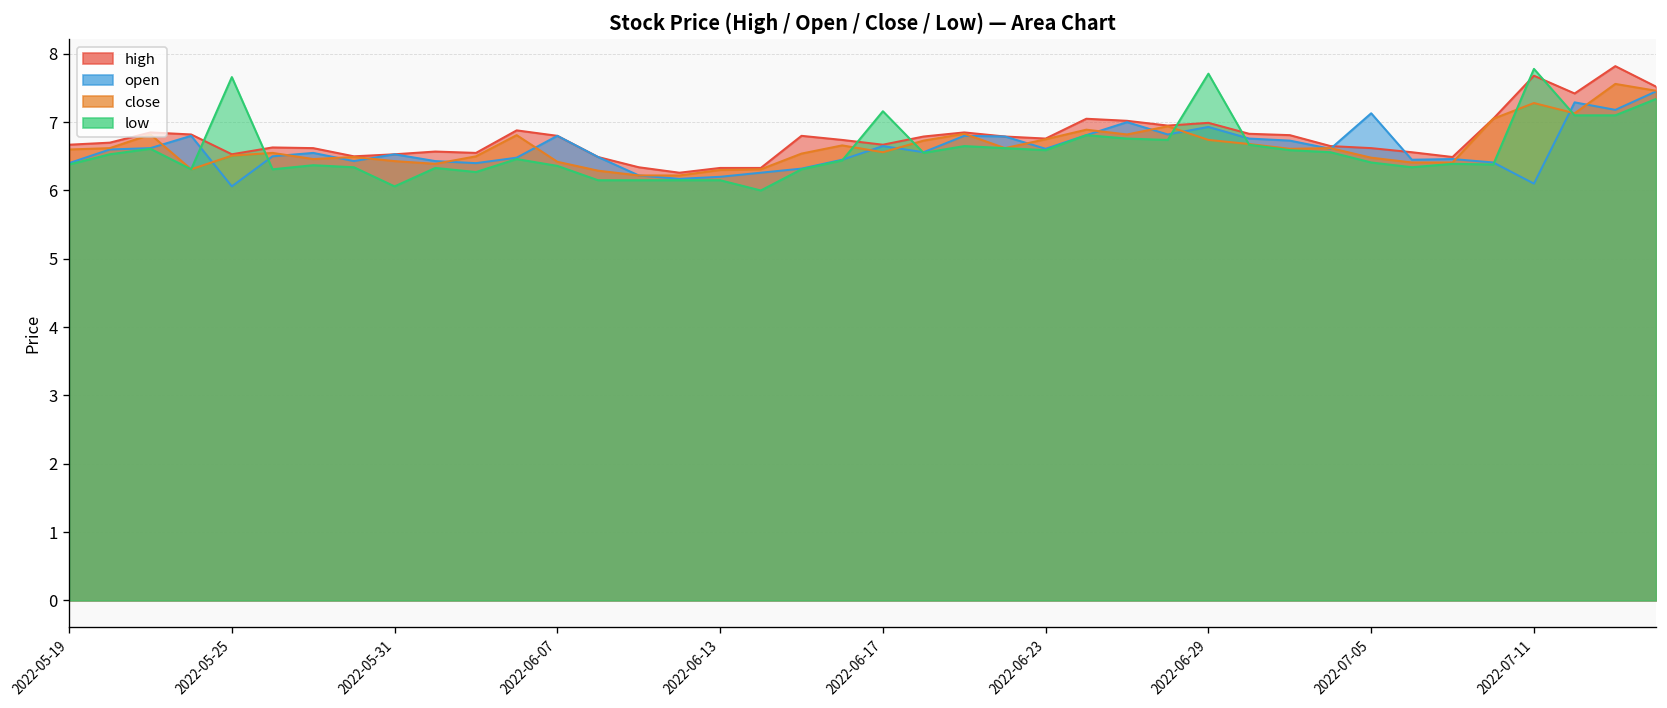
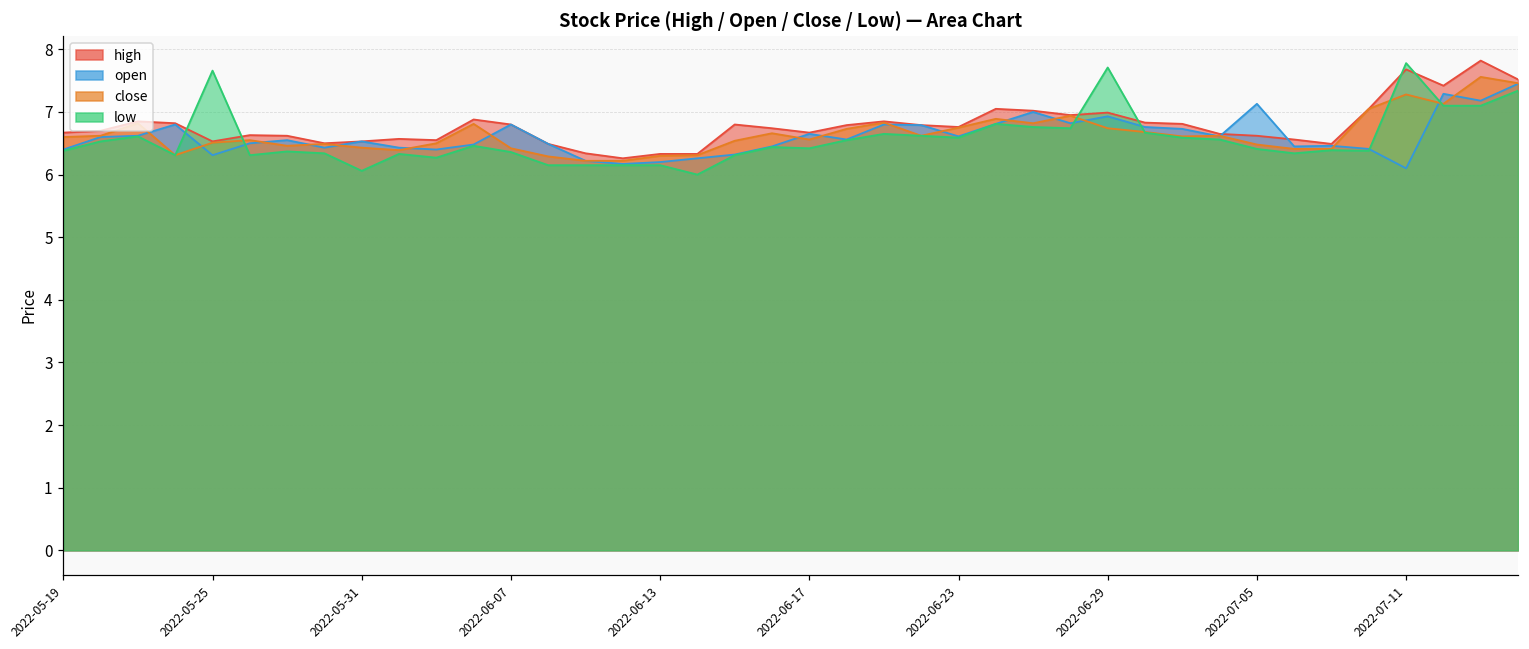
  {
    "open": {
-     "2022-05-25": 6.1,
+     "2022-05-25": 6.3,
      "2022-06-13": 6.2,
      "2022-06-29": 6.9,
      "2022-07-05": 7.1,
      "2022-07-11": 6.1
    },
    "low": {
      "2022-05-25": 7.7,
      "2022-05-31": 6.1,
      "2022-06-07": 6.4,
      "2022-06-13": 6.2,
-     "2022-06-17": 7.2,
+     "2022-06-17": 6.4,
      "2022-06-29": 7.7,
      "2022-07-05": 6.4,
      "2022-07-11": 7.8
    }
  }
